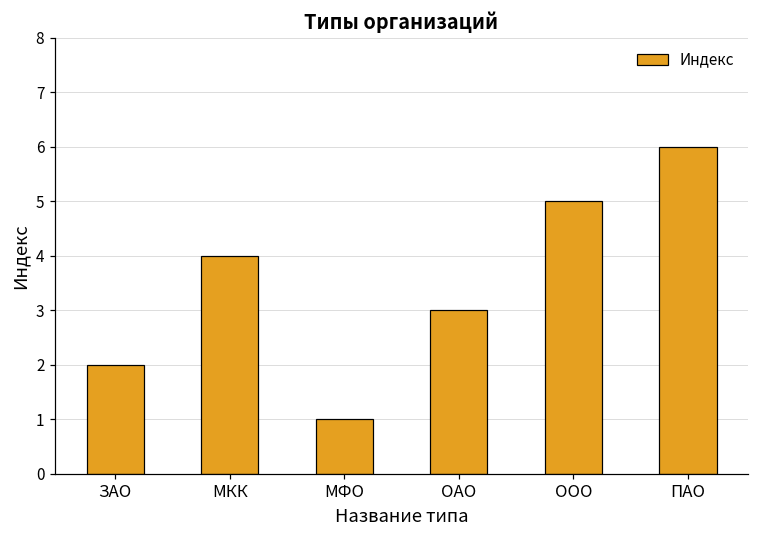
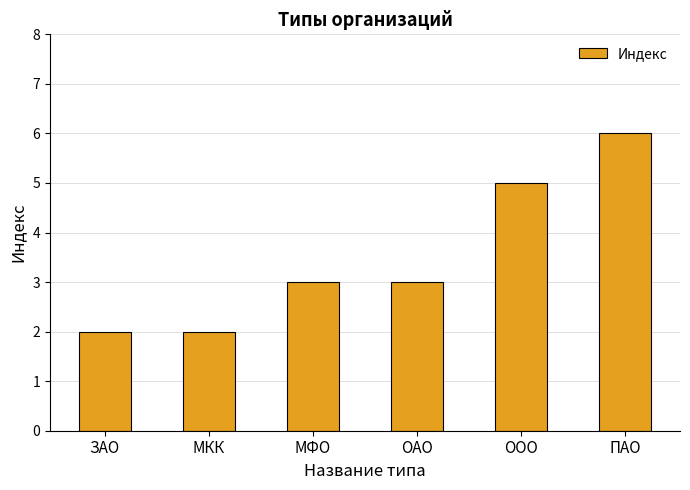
  {
    "ЗАО": 2,
-   "МКК": 4,
-   "МФО": 1,
+   "МКК": 2,
+   "МФО": 3,
    "ОАО": 3,
    "ООО": 5,
    "ПАО": 6
  }
